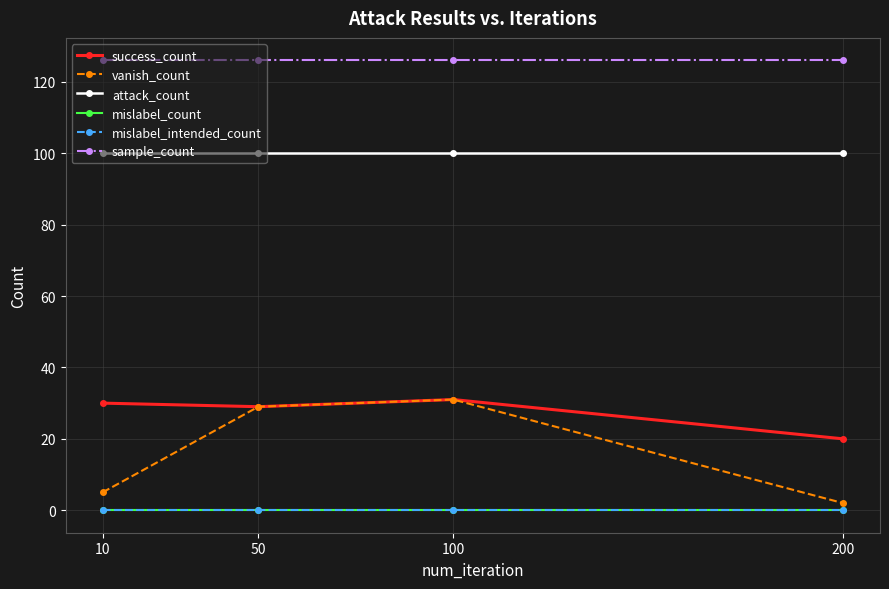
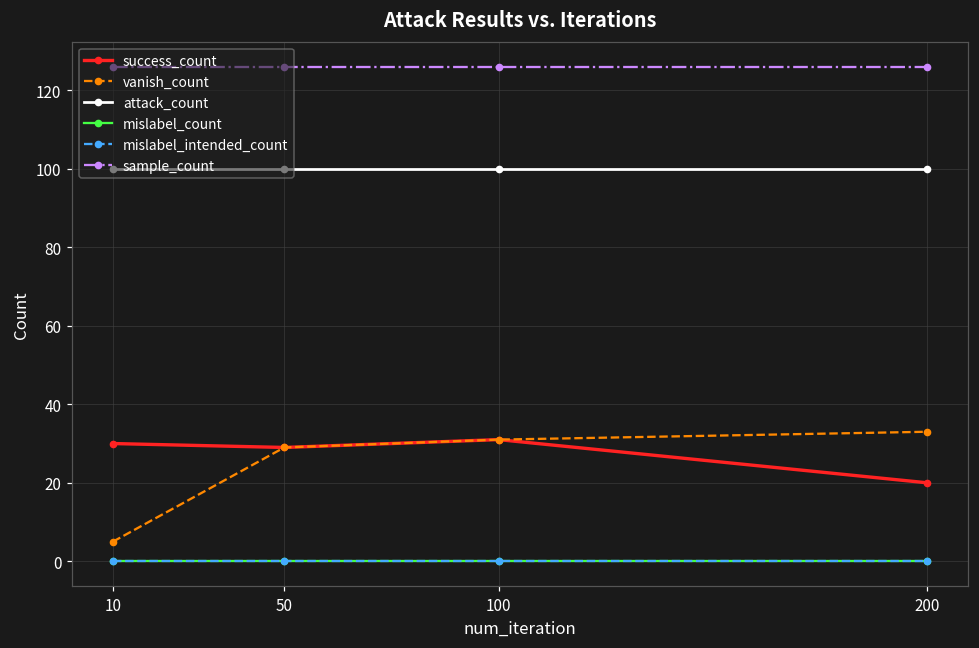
  {
    "success_count": {
      "10": 30,
      "200": 20
    },
    "vanish_count": {
      "10": 5,
-     "200": 2
+     "200": 33
    },
    "attack_count": {
      "100": 100,
      "200": 100
    },
    "mislabel_intended_count": {
      "10": 0,
      "50": 0,
      "100": 0,
      "200": 0
    },
    "sample_count": {
      "100": 126,
      "200": 126
    }
  }
